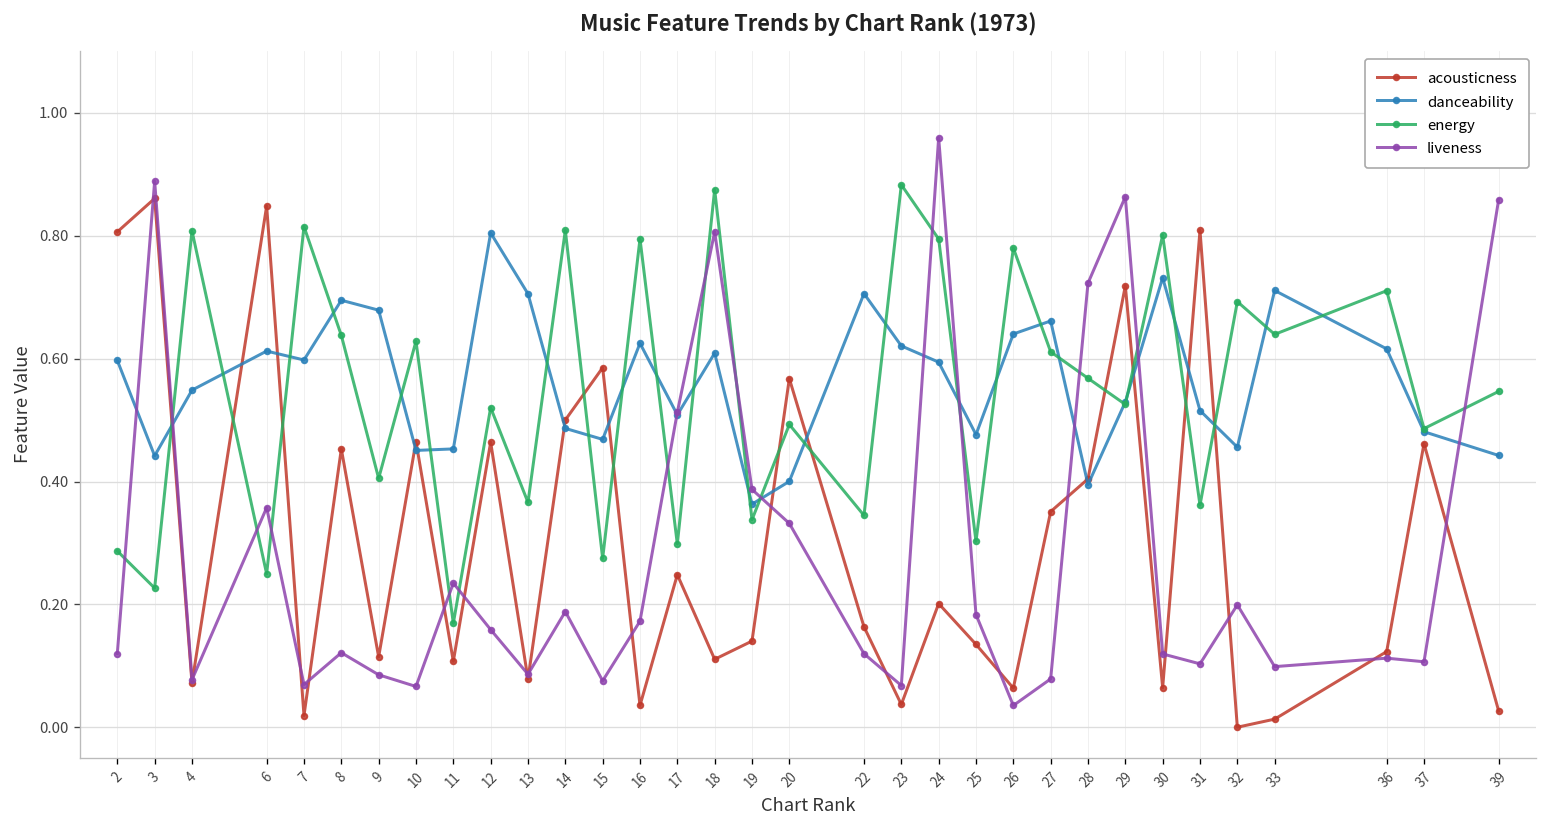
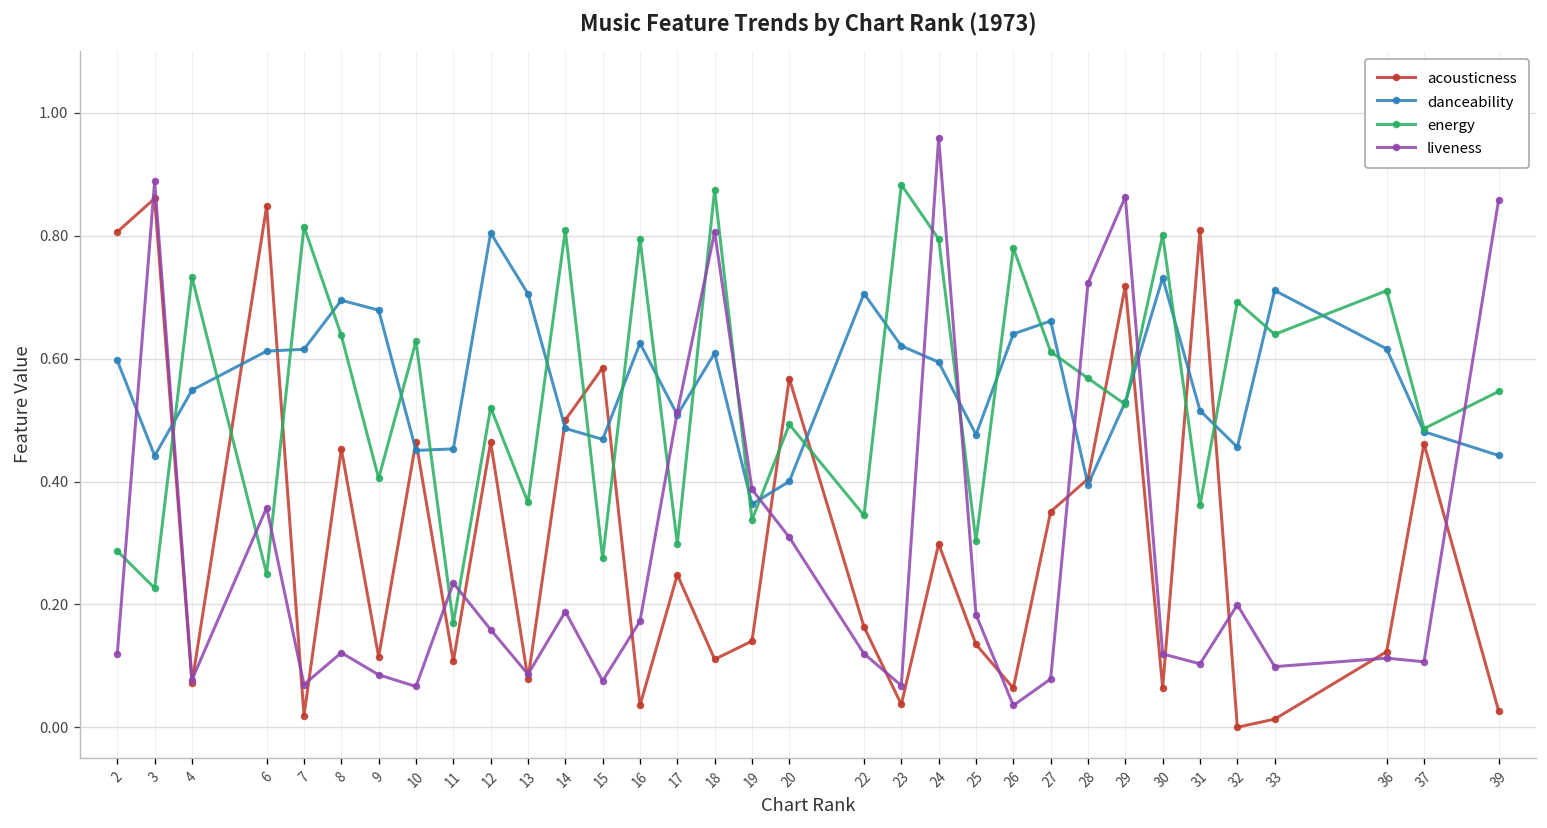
  {
    "acousticness": {
      "2": 0.81,
      "3": 0.86,
      "4": 0.07,
      "6": 0.85,
      "7": 0.02,
      "8": 0.45,
      "9": 0.11,
      "10": 0.46,
      "11": 0.11,
      "12": 0.46,
      "13": 0.08,
      "14": 0.50,
      "15": 0.59,
      "16": 0.04,
      "17": 0.25,
      "18": 0.11,
      "19": 0.14,
      "20": 0.57,
      "22": 0.16,
      "23": 0.04,
-     "24": 0.20,
+     "24": 0.30,
      "25": 0.14,
      "26": 0.06,
      "27": 0.35,
      "28": 0.40,
      "29": 0.72,
      "30": 0.06,
      "31": 0.81,
      "32": 0.00,
      "33": 0.01,
      "36": 0.12,
      "37": 0.46,
      "39": 0.03
    },
    "danceability": {
      "2": 0.60,
      "3": 0.44,
      "4": 0.55,
      "6": 0.61,
-     "7": 0.60,
+     "7": 0.62,
      "8": 0.69,
      "9": 0.68,
      "10": 0.45,
      "11": 0.45,
      "12": 0.80,
      "13": 0.71,
      "14": 0.49,
      "15": 0.47,
      "16": 0.62,
      "18": 0.61,
      "19": 0.36,
      "20": 0.40,
      "22": 0.71,
      "23": 0.62,
      "24": 0.59,
      "25": 0.48,
      "26": 0.64,
      "27": 0.66,
      "28": 0.39,
      "30": 0.73,
      "31": 0.52,
      "32": 0.46,
      "33": 0.71,
      "36": 0.62,
      "37": 0.48,
      "39": 0.44
    },
    "energy": {
      "2": 0.29,
      "3": 0.23,
-     "4": 0.81,
+     "4": 0.73,
      "6": 0.25,
      "7": 0.81,
      "8": 0.64,
      "9": 0.41,
      "10": 0.63,
      "11": 0.17,
      "12": 0.52,
      "13": 0.37,
      "14": 0.81,
      "15": 0.27,
      "16": 0.79,
      "17": 0.30,
      "18": 0.87,
      "19": 0.34,
      "20": 0.49,
      "22": 0.34,
      "23": 0.88,
      "24": 0.79,
      "25": 0.30,
      "26": 0.78,
      "27": 0.61,
      "28": 0.57,
      "30": 0.80,
      "31": 0.36,
      "32": 0.69,
      "33": 0.64,
      "36": 0.71,
      "37": 0.49,
      "39": 0.55
    },
    "liveness": {
      "2": 0.12,
      "3": 0.89,
      "4": 0.08,
      "6": 0.36,
      "7": 0.07,
      "8": 0.12,
      "9": 0.09,
      "10": 0.07,
      "11": 0.23,
      "12": 0.16,
      "13": 0.09,
      "14": 0.19,
      "15": 0.08,
      "16": 0.17,
      "18": 0.81,
      "19": 0.39,
-     "20": 0.33,
+     "20": 0.31,
      "22": 0.12,
      "23": 0.07,
      "24": 0.96,
      "25": 0.18,
      "26": 0.04,
      "27": 0.08,
      "28": 0.72,
      "29": 0.86,
      "30": 0.12,
      "31": 0.10,
      "32": 0.20,
      "33": 0.10,
      "36": 0.11,
      "37": 0.11,
      "39": 0.86
    }
  }
